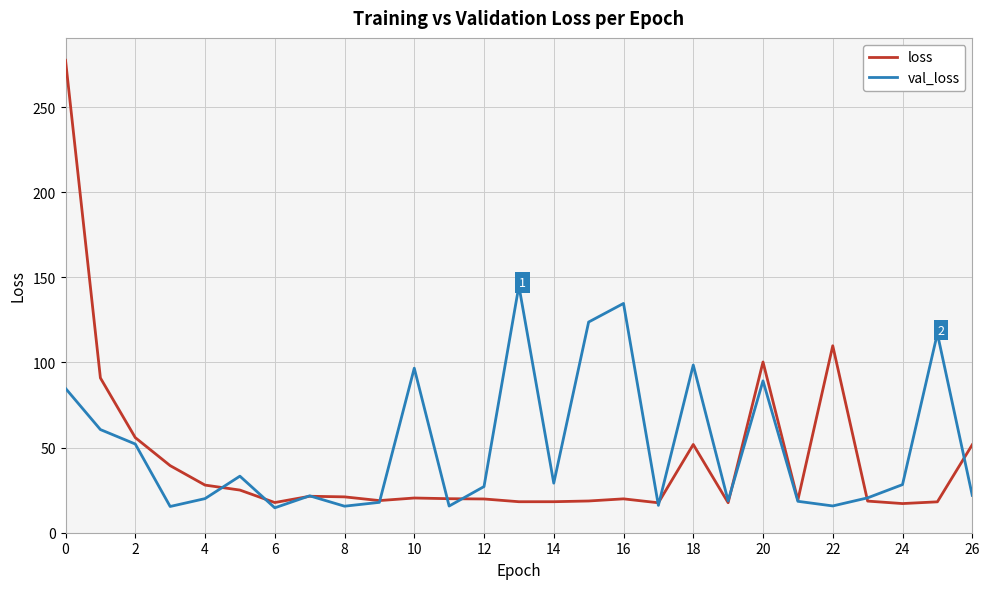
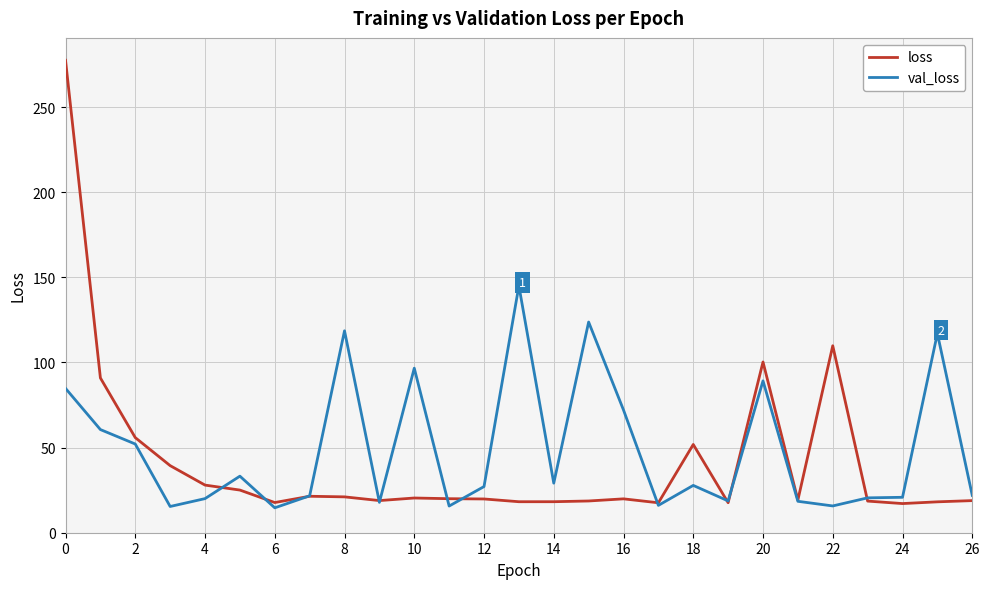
  {
    "loss": {
      "0": 277,
      "2": 56,
      "4": 28,
      "6": 18,
      "8": 21,
      "10": 20,
      "12": 20,
      "14": 18,
      "16": 20,
      "18": 52,
      "20": 100,
      "22": 110,
      "24": 17,
-     "26": 52
+     "26": 19
    },
    "val_loss": {
      "0": 85,
      "2": 52,
      "4": 20,
      "6": 15,
-     "8": 16,
+     "8": 119,
      "10": 97,
      "12": 27,
      "14": 29,
-     "16": 135,
-     "18": 98,
+     "16": 72,
+     "18": 28,
      "20": 89,
      "22": 16,
-     "24": 28,
+     "24": 21,
      "26": 22
    }
  }
